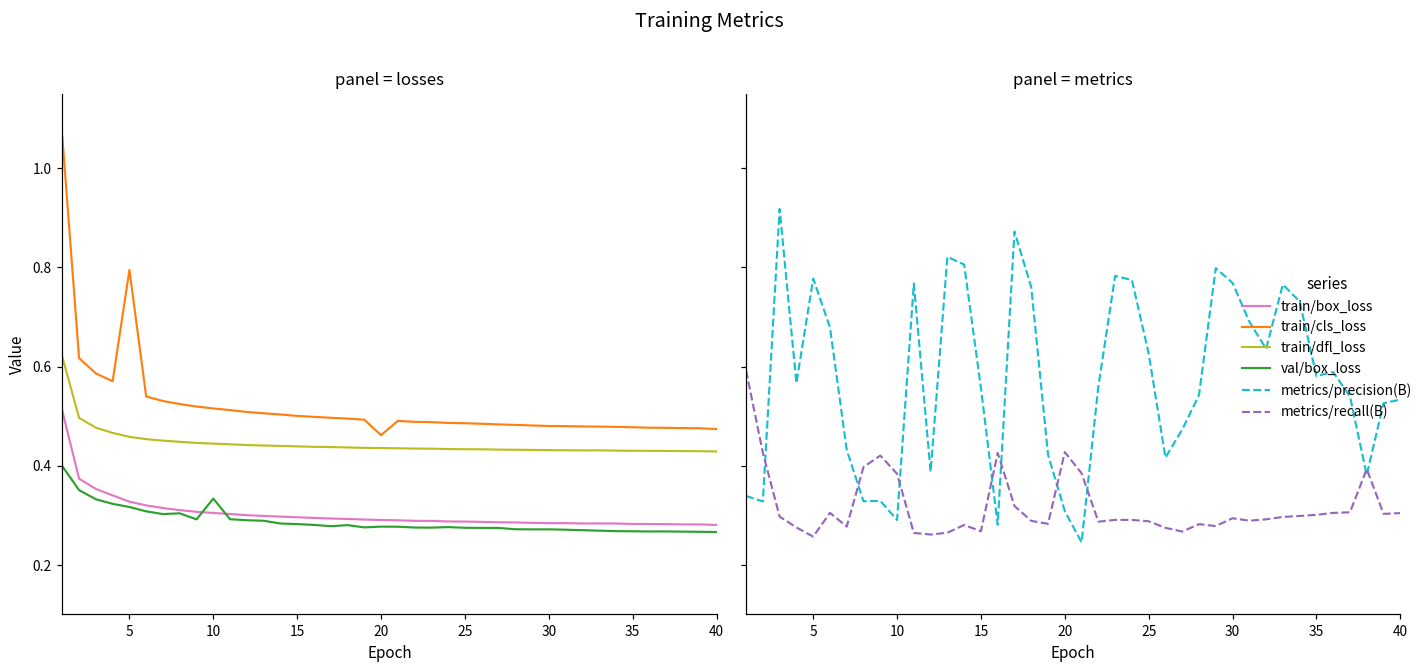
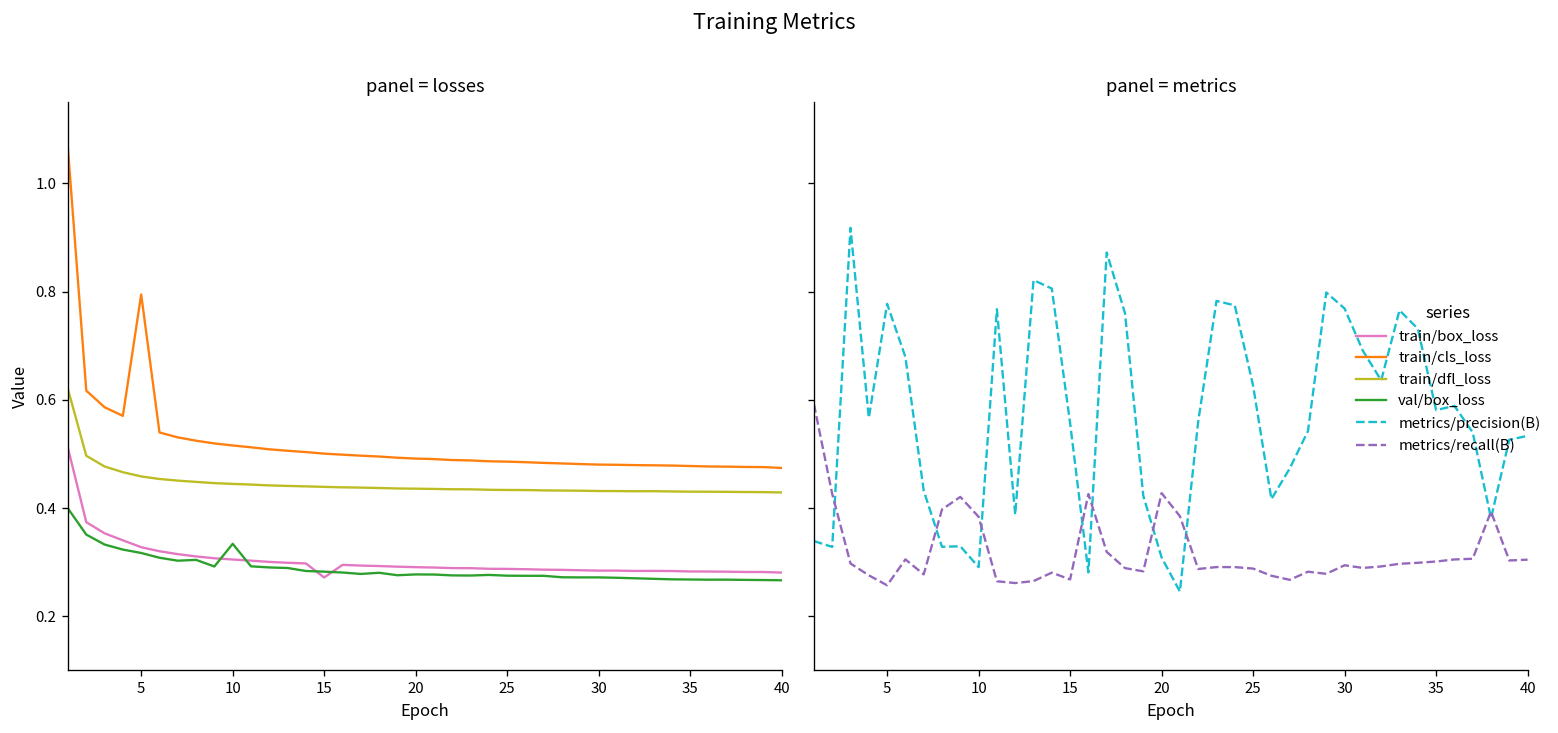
  {
    "panel = losses": {
      "train/box_loss": {
        "5": 0.33,
        "10": 0.30,
-       "15": 0.30,
+       "15": 0.27,
        "20": 0.29,
        "25": 0.29,
        "30": 0.28,
        "35": 0.28,
        "40": 0.28
      },
      "train/cls_loss": {
        "5": 0.79,
        "10": 0.52,
        "15": 0.50,
-       "20": 0.46,
+       "20": 0.49,
        "25": 0.49,
        "30": 0.48,
        "35": 0.48,
        "40": 0.47
      },
      "train/dfl_loss": {
        "5": 0.46,
        "10": 0.44,
        "15": 0.44,
        "20": 0.44,
        "25": 0.43,
        "30": 0.43,
        "35": 0.43,
        "40": 0.43
      },
      "val/box_loss": {
        "5": 0.32,
        "10": 0.33,
        "15": 0.28,
        "20": 0.28,
        "25": 0.27,
        "30": 0.27,
        "35": 0.27,
        "40": 0.27
      }
    }
  }
